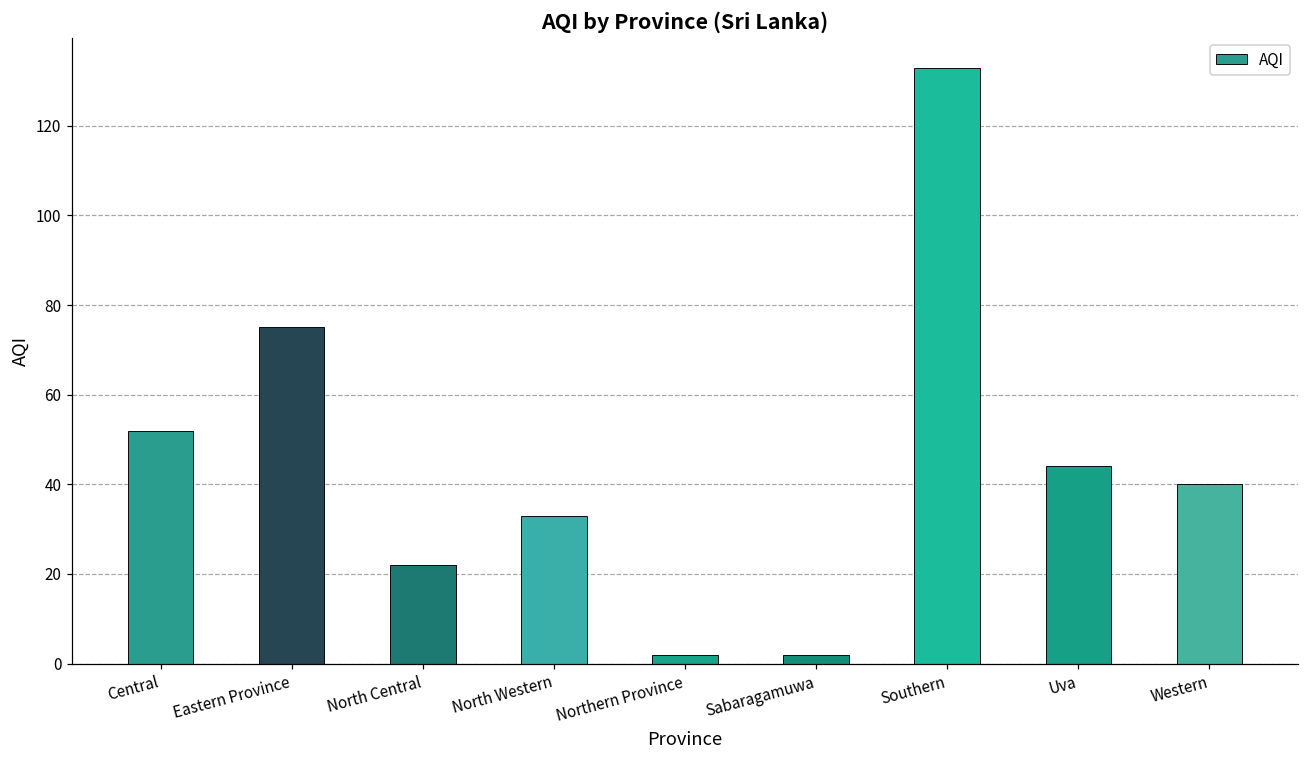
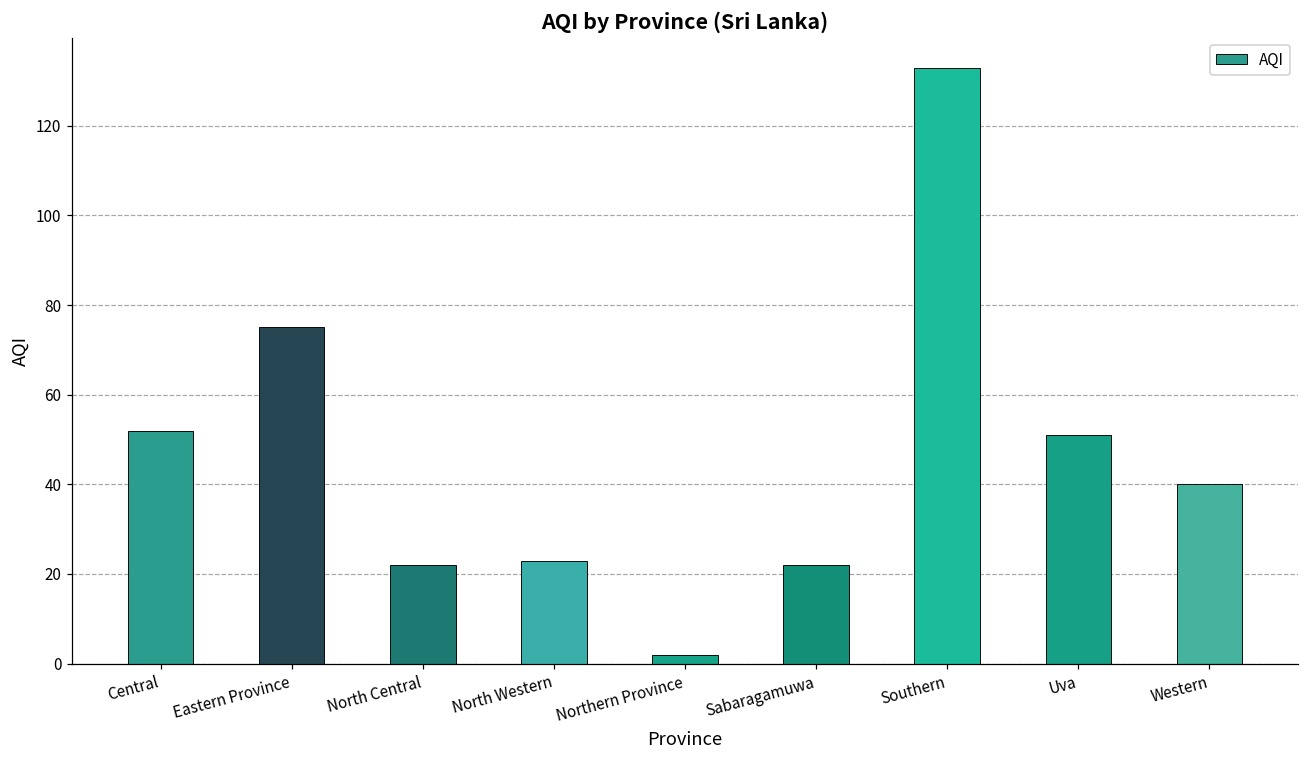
  {
    "Central": 52,
    "Eastern Province": 75,
    "North Central": 22,
-   "North Western": 33,
+   "North Western": 23,
    "Northern Province": 2,
-   "Sabaragamuwa": 2,
+   "Sabaragamuwa": 22,
    "Southern": 133,
-   "Uva": 44,
+   "Uva": 51,
    "Western": 40
  }
